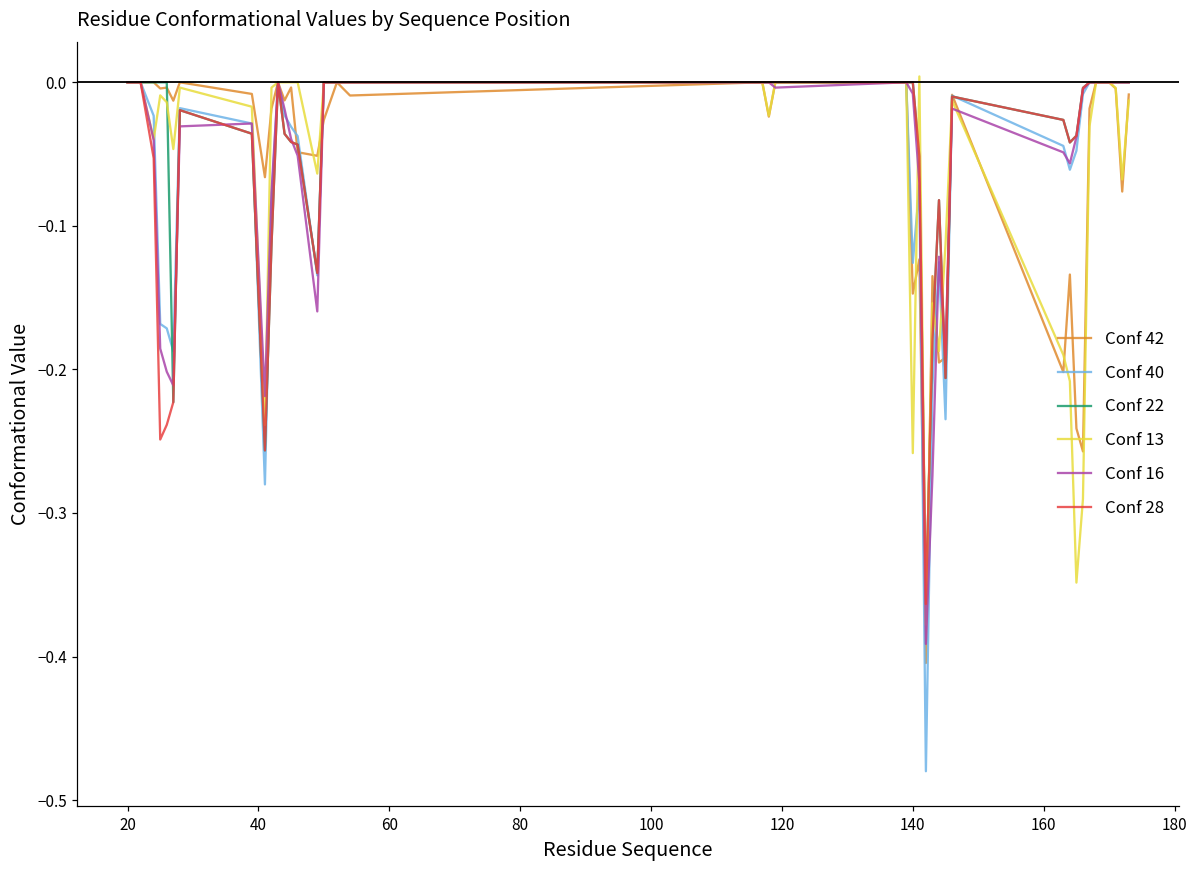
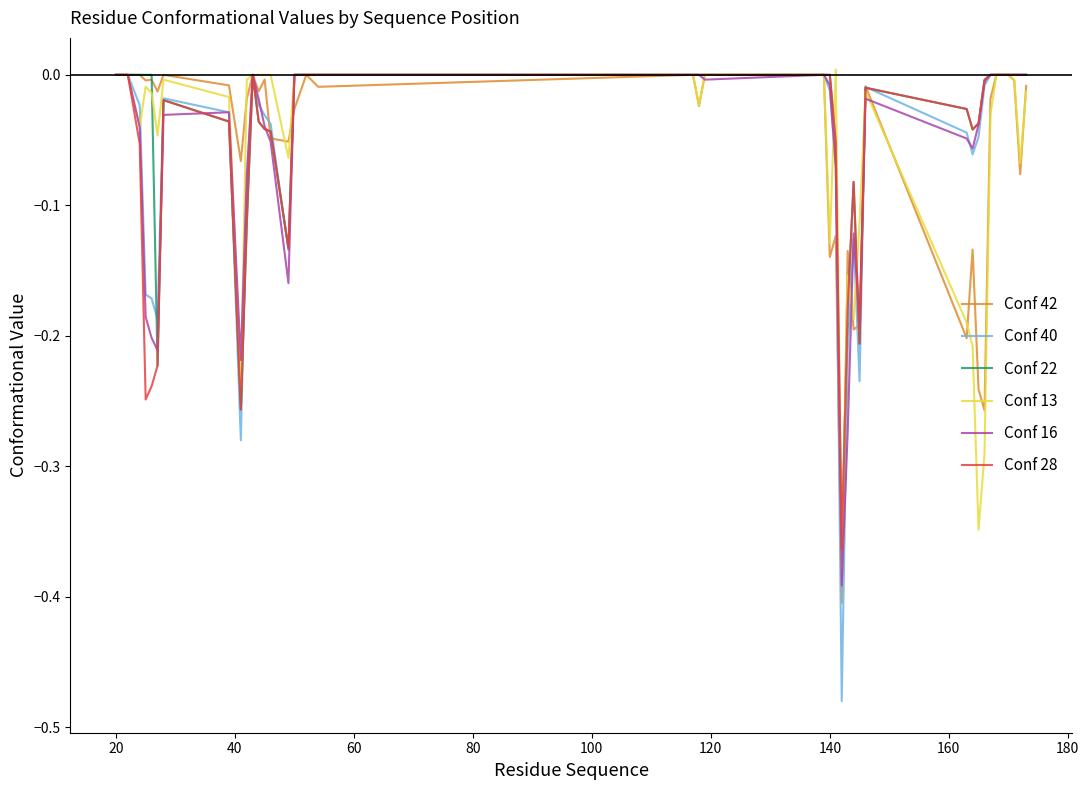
  {
    "Conf 42": {
-     "140": -0.147
+     "140": -0.140
    },
    "Conf 40": {
-     "140": -0.126
+     "140": -0.012
    },
    "Conf 13": {
-     "140": -0.258
+     "140": -0.129
    },
    "Conf 16": {
      "140": -0.008
    }
  }
